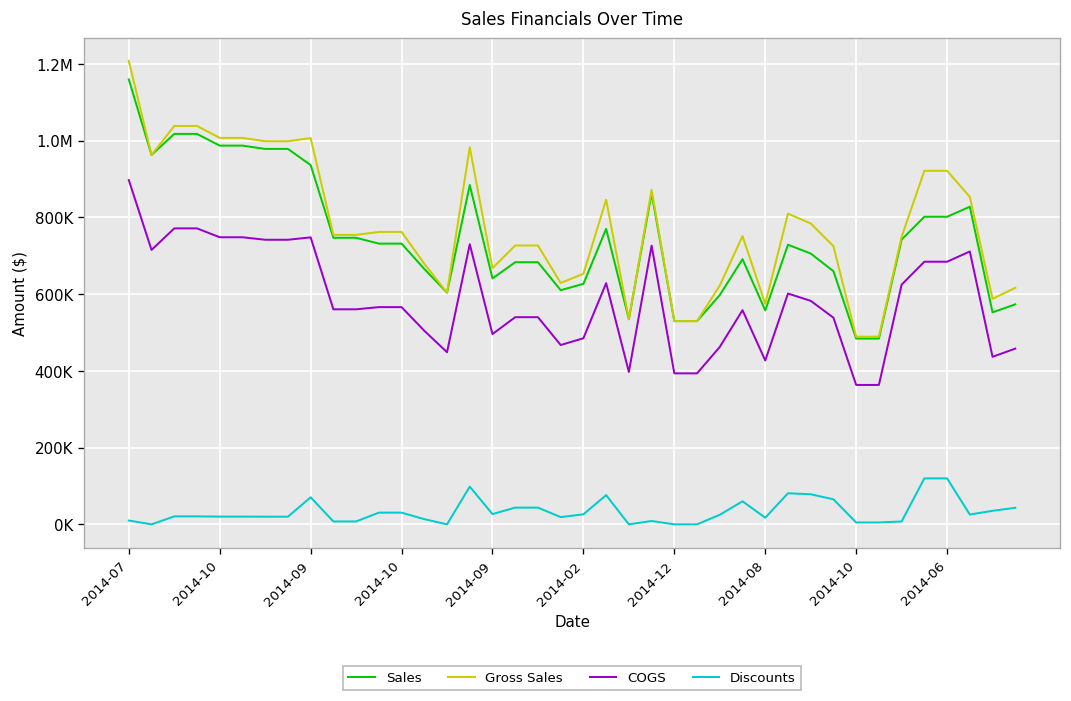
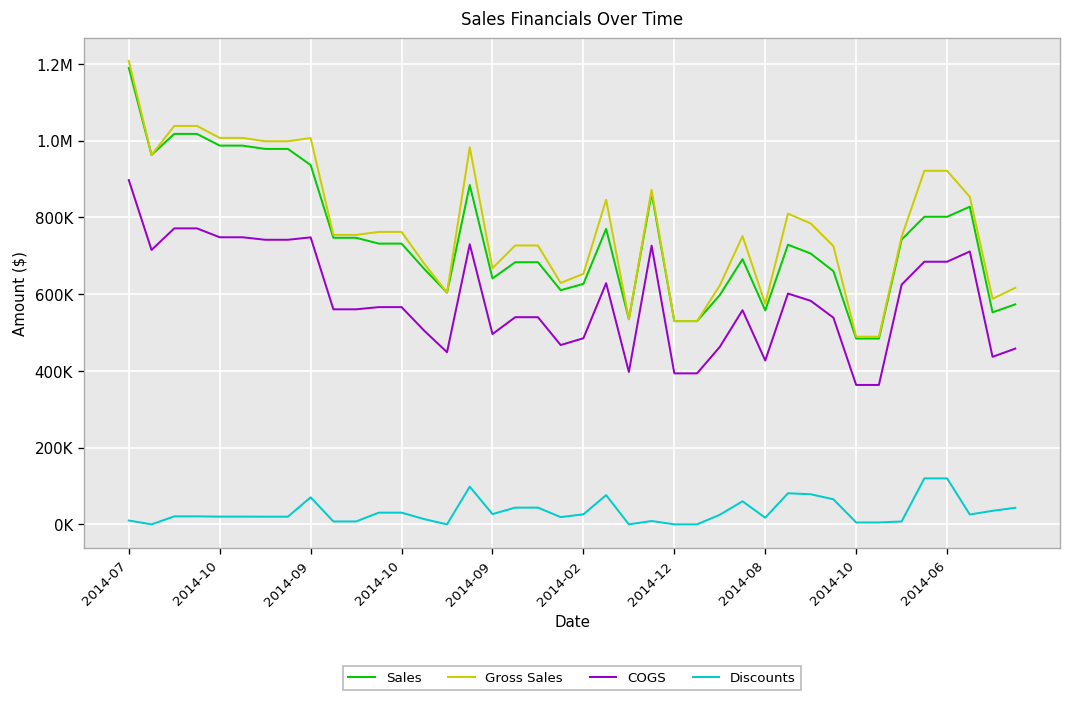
  {
    "Sales": {
-     "2014-07": 1160000
+     "2014-07": 1190000
    },
    "Gross Sales": {
      "2014-07": 1210000
    },
    "COGS": {
      "2014-07": 900000
    },
    "Discounts": {
      "2014-07": 10000
    }
  }
